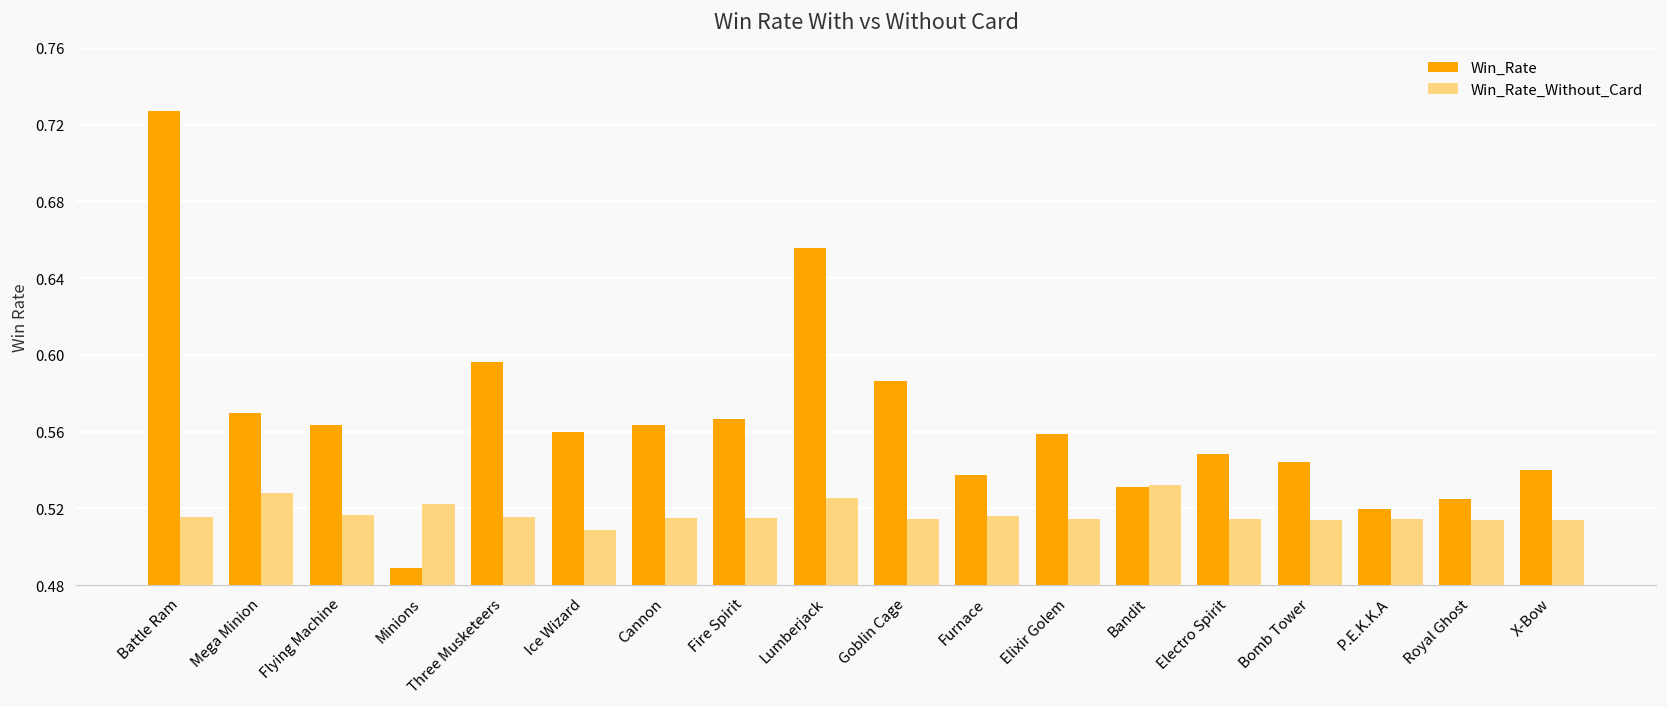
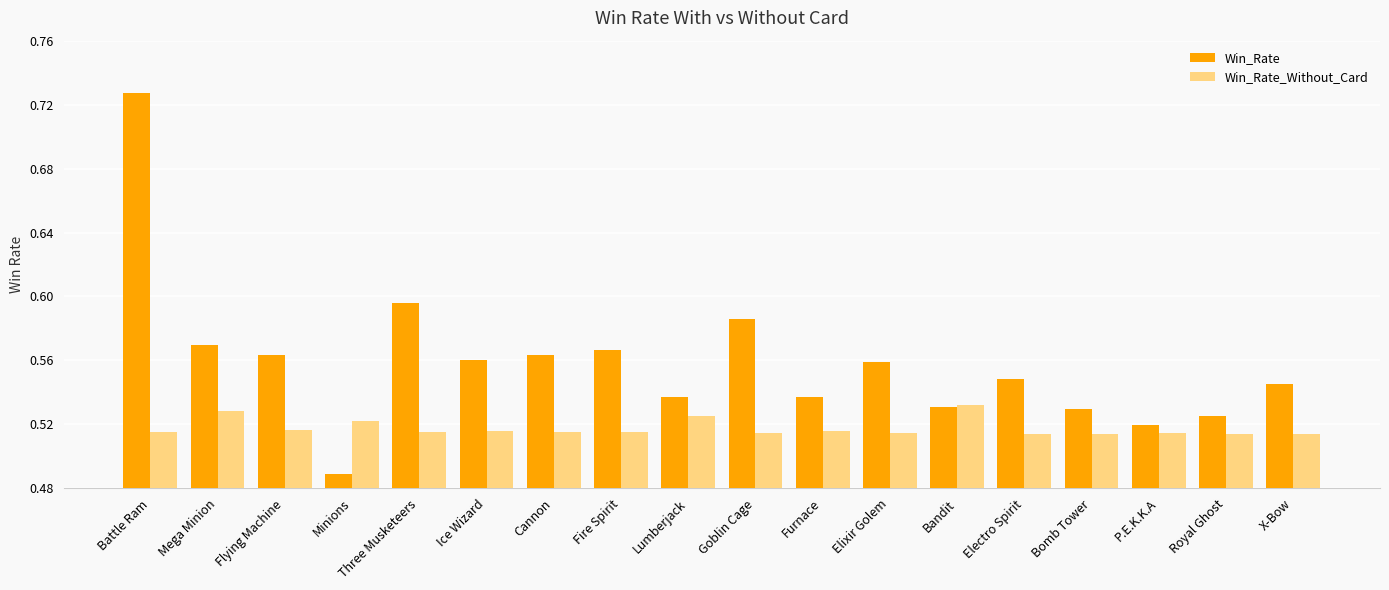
  {
    "Win_Rate": {
      "Battle Ram": 0.727,
      "Mega Minion": 0.570,
      "Flying Machine": 0.563,
      "Minions": 0.489,
      "Three Musketeers": 0.596,
      "Ice Wizard": 0.560,
      "Cannon": 0.564,
      "Fire Spirit": 0.567,
-     "Lumberjack": 0.656,
+     "Lumberjack": 0.537,
      "Goblin Cage": 0.586,
      "Furnace": 0.537,
      "Elixir Golem": 0.559,
      "Bandit": 0.531,
      "Electro Spirit": 0.548,
-     "Bomb Tower": 0.544,
+     "Bomb Tower": 0.529,
      "P.E.K.K.A": 0.519,
      "Royal Ghost": 0.525,
-     "X-Bow": 0.540
+     "X-Bow": 0.545
    },
    "Win_Rate_Without_Card": {
      "Battle Ram": 0.515,
      "Mega Minion": 0.528,
      "Flying Machine": 0.517,
      "Minions": 0.522,
      "Three Musketeers": 0.516,
-     "Ice Wizard": 0.509,
+     "Ice Wizard": 0.516,
      "Cannon": 0.515,
      "Fire Spirit": 0.515,
      "Lumberjack": 0.526,
      "Goblin Cage": 0.515,
      "Furnace": 0.516,
      "Elixir Golem": 0.514,
      "Bandit": 0.532,
      "Electro Spirit": 0.514,
      "Bomb Tower": 0.514,
      "P.E.K.K.A": 0.514,
      "Royal Ghost": 0.514,
      "X-Bow": 0.514
    }
  }
